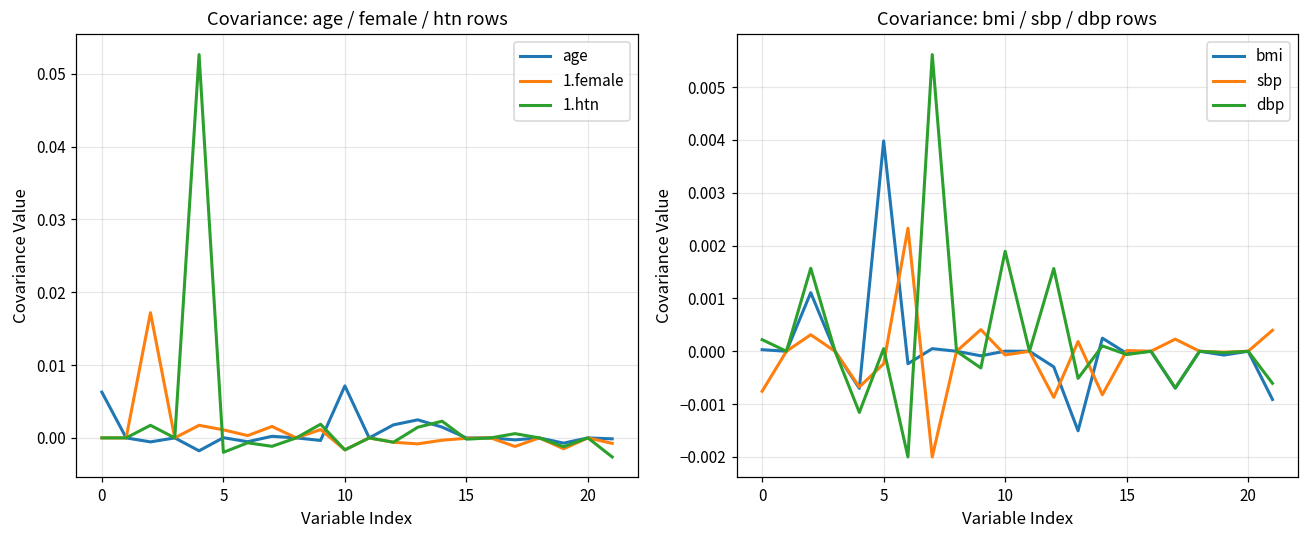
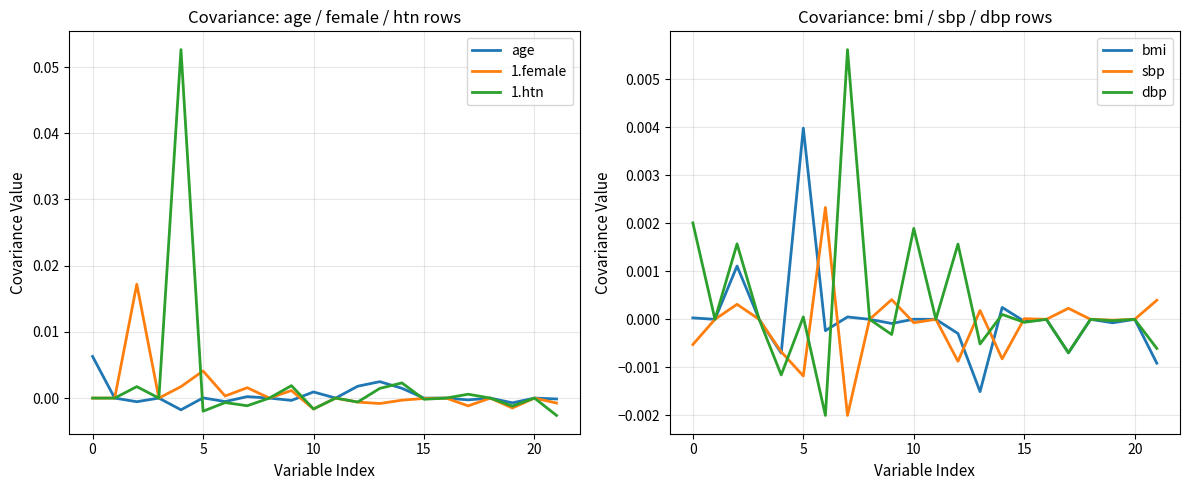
  {
    "Covariance: age / female / htn rows": {
      "age": {
        "0": 0.006,
        "5": 0.000,
-       "10": 0.007
+       "10": 0.001
      },
      "1.female": {
-       "5": 0.001
+       "5": 0.004
      },
      "1.htn": {
        "5": -0.002
      }
    },
    "Covariance: bmi / sbp / dbp rows": {
      "bmi": {
        "0": 0.0000,
        "5": 0.0040,
        "10": 0.0000
      },
      "sbp": {
-       "0": -0.0008,
-       "5": -0.0002,
+       "0": -0.0005,
+       "5": -0.0012,
        "10": -0.0001
      },
      "dbp": {
-       "0": 0.0002,
+       "0": 0.0020,
        "5": 0.0000,
        "10": 0.0019
      }
    }
  }
